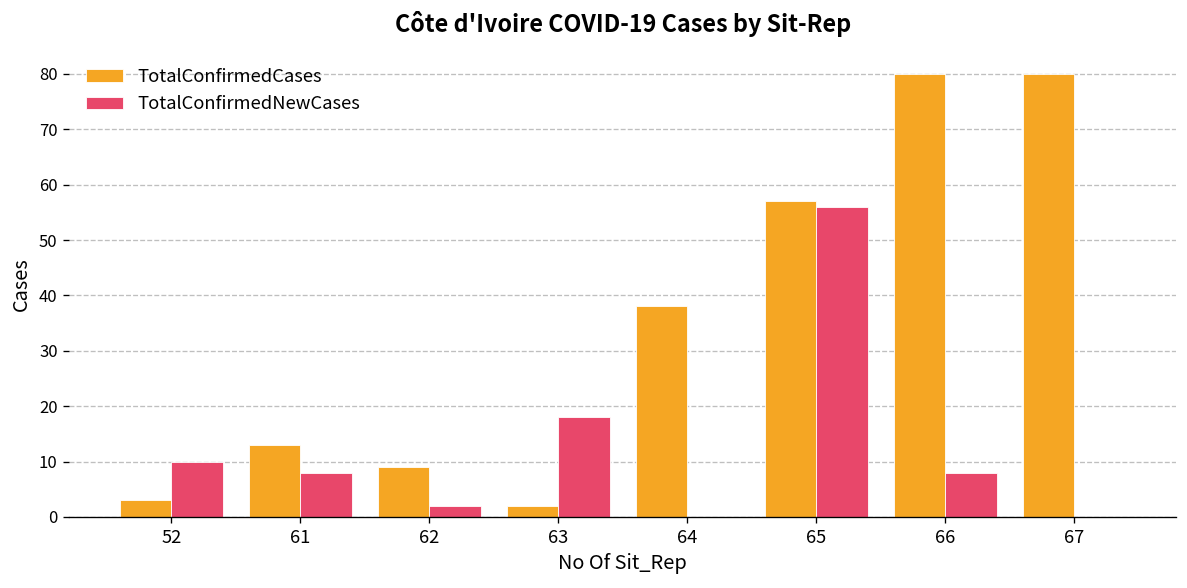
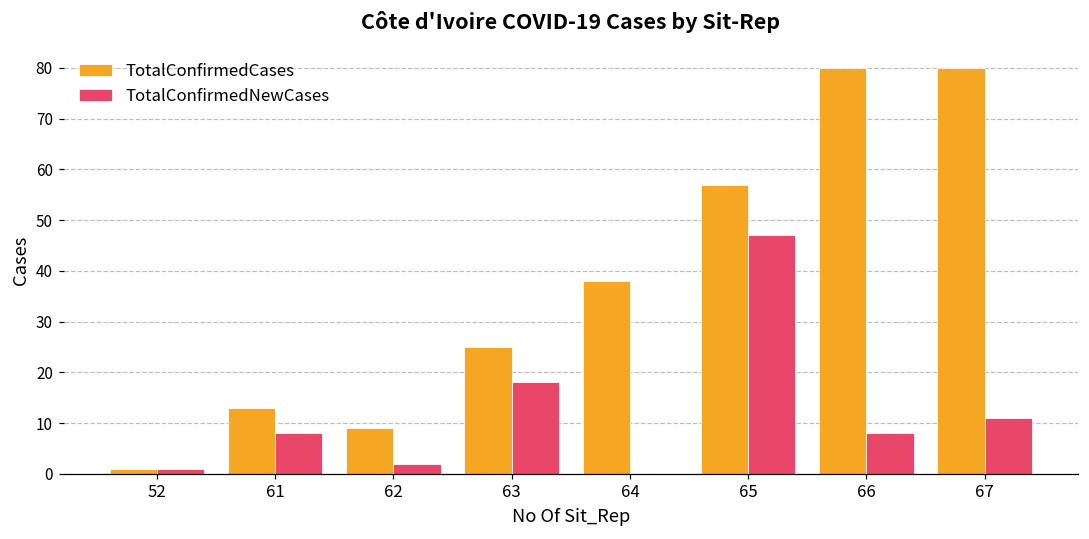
  {
    "TotalConfirmedCases": {
-     "52": 3,
+     "52": 1,
      "61": 13,
      "62": 9,
-     "63": 2,
+     "63": 25,
      "64": 38,
      "65": 57,
      "66": 80,
      "67": 80
    },
    "TotalConfirmedNewCases": {
-     "52": 10,
+     "52": 1,
      "61": 8,
      "62": 2,
      "63": 18,
      "64": 0,
-     "65": 56,
+     "65": 47,
      "66": 8,
-     "67": 0
+     "67": 11
    }
  }
